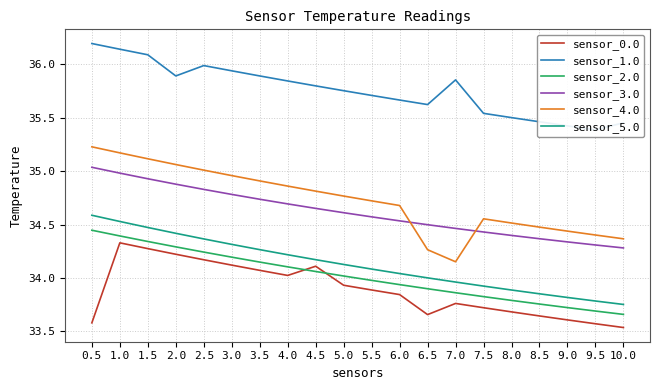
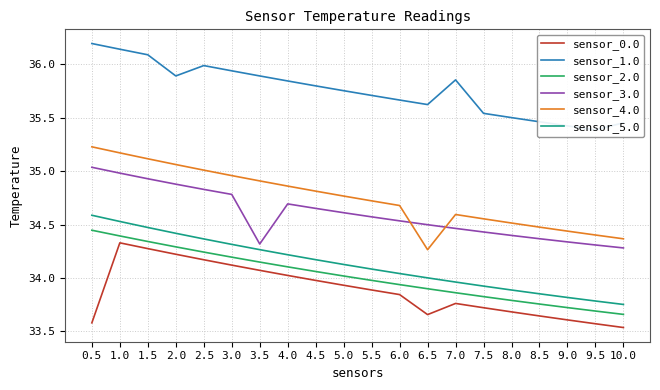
  {
    "sensor_0.0": {
      "0.5": 33.58,
      "1.0": 34.33,
      "1.5": 34.28,
      "2.0": 34.22,
      "2.5": 34.17,
      "3.0": 34.12,
      "3.5": 34.07,
      "4.0": 34.02,
-     "4.5": 34.11,
+     "4.5": 33.98,
      "5.0": 33.93,
      "5.5": 33.89,
      "6.0": 33.84,
      "6.5": 33.66,
      "7.0": 33.76,
      "7.5": 33.72,
      "8.0": 33.68,
      "8.5": 33.64,
      "9.0": 33.61,
      "9.5": 33.57,
      "10.0": 33.54
    },
    "sensor_1.0": {
      "0.5": 36.20,
      "1.0": 36.14,
      "1.5": 36.09,
      "2.0": 35.89,
      "2.5": 35.99,
      "3.0": 35.94,
      "3.5": 35.89,
      "4.0": 35.85,
      "4.5": 35.80,
      "5.0": 35.75,
      "5.5": 35.71,
      "6.0": 35.67,
      "6.5": 35.62,
      "7.0": 35.86,
      "7.5": 35.54,
      "8.0": 35.50
    },
    "sensor_3.0": {
      "0.5": 35.04,
      "1.0": 34.98,
      "1.5": 34.93,
      "2.0": 34.88,
      "2.5": 34.83,
      "3.0": 34.78,
-     "3.5": 34.74,
+     "3.5": 34.32,
      "4.0": 34.69,
      "4.5": 34.65,
      "5.0": 34.61,
      "5.5": 34.57,
      "6.0": 34.54,
      "6.5": 34.50,
      "7.0": 34.46,
      "7.5": 34.43,
      "8.0": 34.40,
      "8.5": 34.37,
      "9.0": 34.34,
      "9.5": 34.31,
      "10.0": 34.28
    },
    "sensor_4.0": {
      "0.5": 35.23,
      "1.0": 35.17,
      "1.5": 35.12,
      "2.0": 35.06,
      "2.5": 35.01,
      "3.0": 34.96,
      "3.5": 34.91,
      "4.0": 34.86,
      "4.5": 34.81,
      "5.0": 34.77,
      "5.5": 34.72,
      "6.0": 34.68,
      "6.5": 34.26,
-     "7.0": 34.15,
+     "7.0": 34.59,
      "7.5": 34.55,
      "8.0": 34.51,
      "8.5": 34.48,
      "9.0": 34.44,
      "9.5": 34.40,
      "10.0": 34.37
    }
  }
